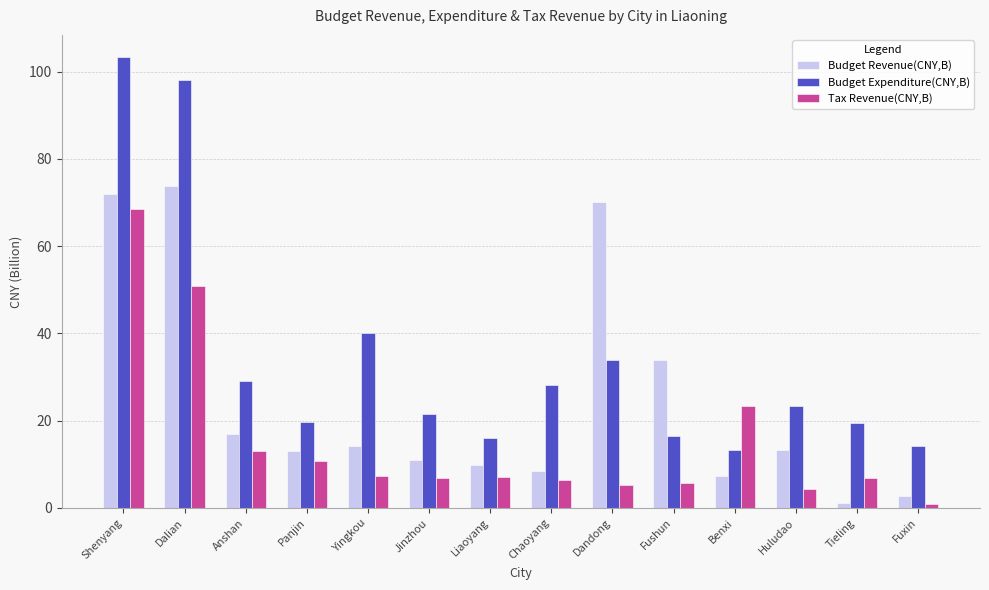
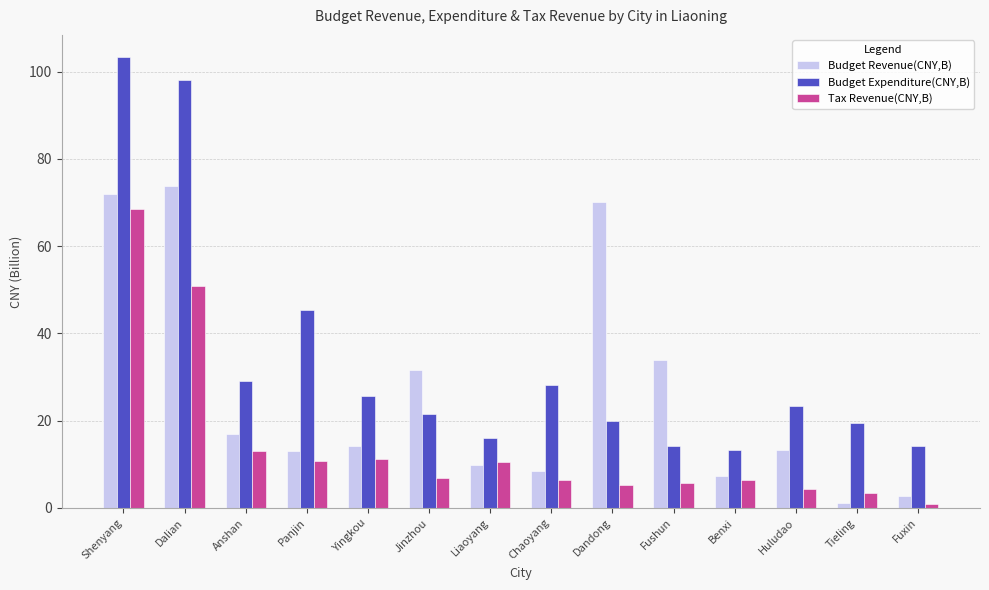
  {
    "Budget Revenue(CNY,B)": {
      "Shenyang": 72,
      "Dalian": 74,
      "Anshan": 17,
      "Panjin": 13,
      "Yingkou": 14,
-     "Jinzhou": 11,
+     "Jinzhou": 32,
      "Liaoyang": 10,
      "Chaoyang": 8,
      "Dandong": 70,
      "Fushun": 34,
      "Benxi": 7,
      "Huludao": 13,
      "Tieling": 1,
      "Fuxin": 3
    },
    "Budget Expenditure(CNY,B)": {
      "Shenyang": 103,
      "Dalian": 98,
      "Anshan": 29,
-     "Panjin": 20,
-     "Yingkou": 40,
+     "Panjin": 45,
+     "Yingkou": 26,
      "Jinzhou": 21,
      "Liaoyang": 16,
      "Chaoyang": 28,
-     "Dandong": 34,
-     "Fushun": 16,
+     "Dandong": 20,
+     "Fushun": 14,
      "Benxi": 13,
      "Huludao": 23,
      "Tieling": 20,
      "Fuxin": 14
    },
    "Tax Revenue(CNY,B)": {
      "Shenyang": 68,
      "Dalian": 51,
      "Anshan": 13,
      "Panjin": 11,
-     "Yingkou": 7,
+     "Yingkou": 11,
      "Jinzhou": 7,
-     "Liaoyang": 7,
+     "Liaoyang": 11,
      "Chaoyang": 6,
      "Dandong": 5,
      "Fushun": 6,
-     "Benxi": 23,
+     "Benxi": 6,
      "Huludao": 4,
-     "Tieling": 7,
+     "Tieling": 4,
      "Fuxin": 1
    }
  }
